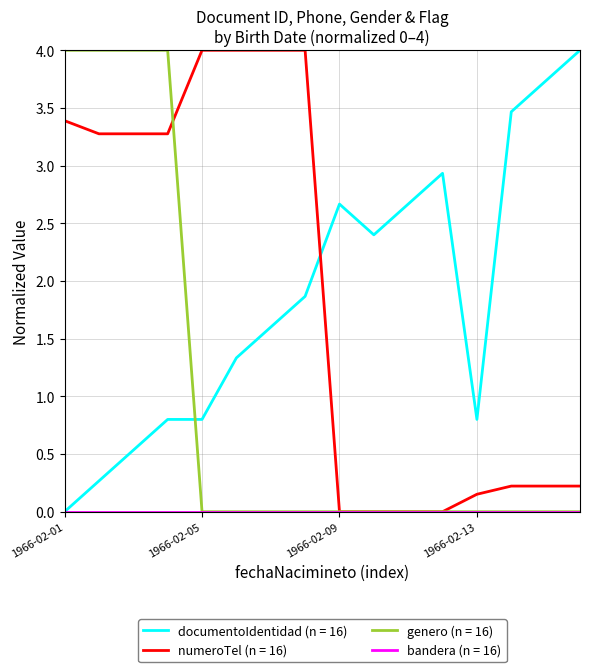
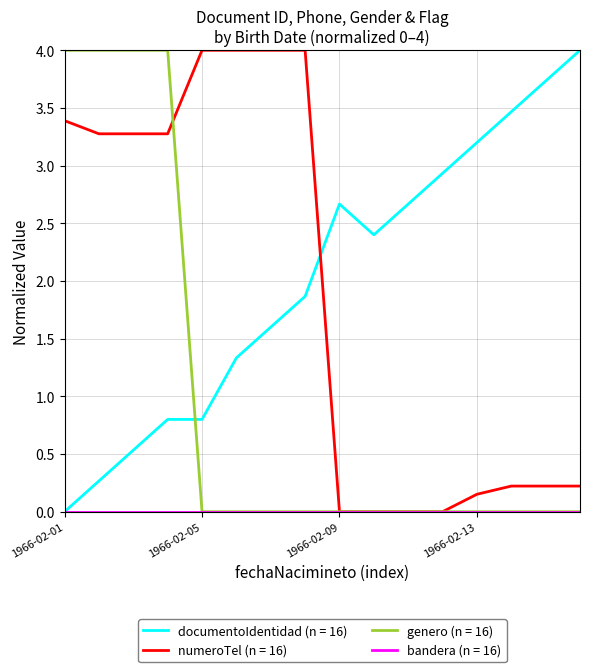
  {
    "documentoIdentidad (n = 16)": {
      "1966-02-05": 0.80,
      "1966-02-09": 2.67,
-     "1966-02-13": 0.80
+     "1966-02-13": 3.20
    },
    "numeroTel (n = 16)": {
      "1966-02-01": 3.39,
      "1966-02-05": 4.00,
      "1966-02-13": 0.15
    },
    "genero (n = 16)": {
      "1966-02-01": 4.00
    }
  }
